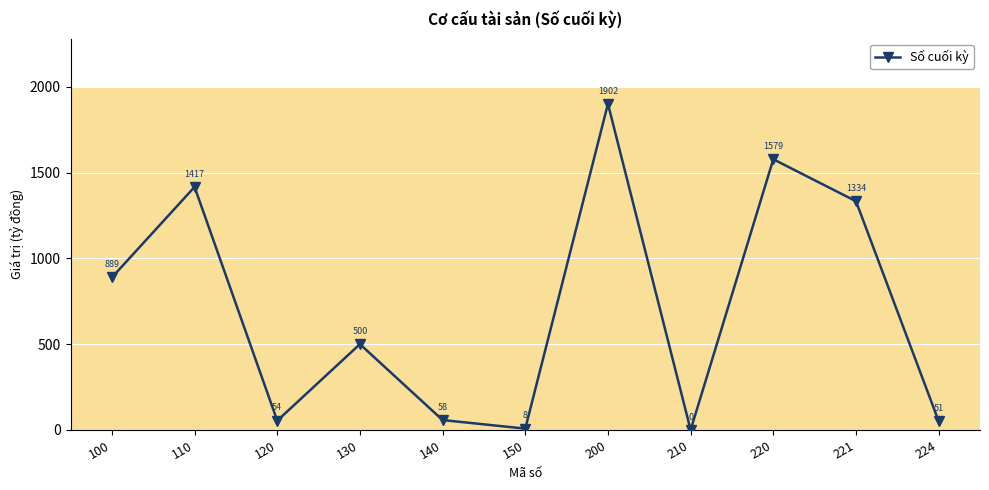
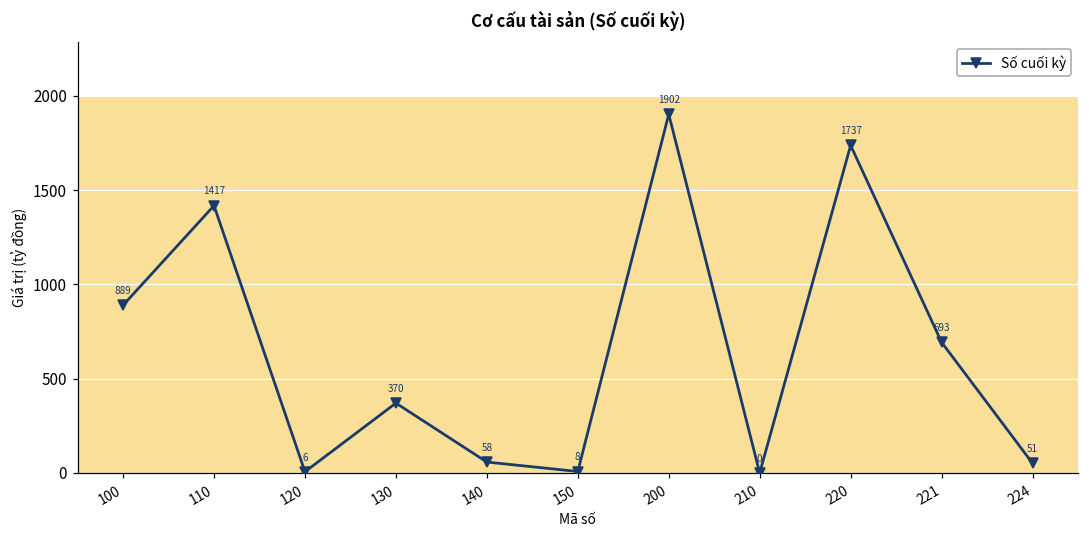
  {
    "100": 889,
    "110": 1417,
-   "120": 54,
-   "130": 500,
+   "120": 6,
+   "130": 370,
    "140": 58,
    "150": 8,
    "200": 1902,
    "210": 0,
-   "220": 1579,
-   "221": 1334,
+   "220": 1737,
+   "221": 693,
    "224": 51
  }
